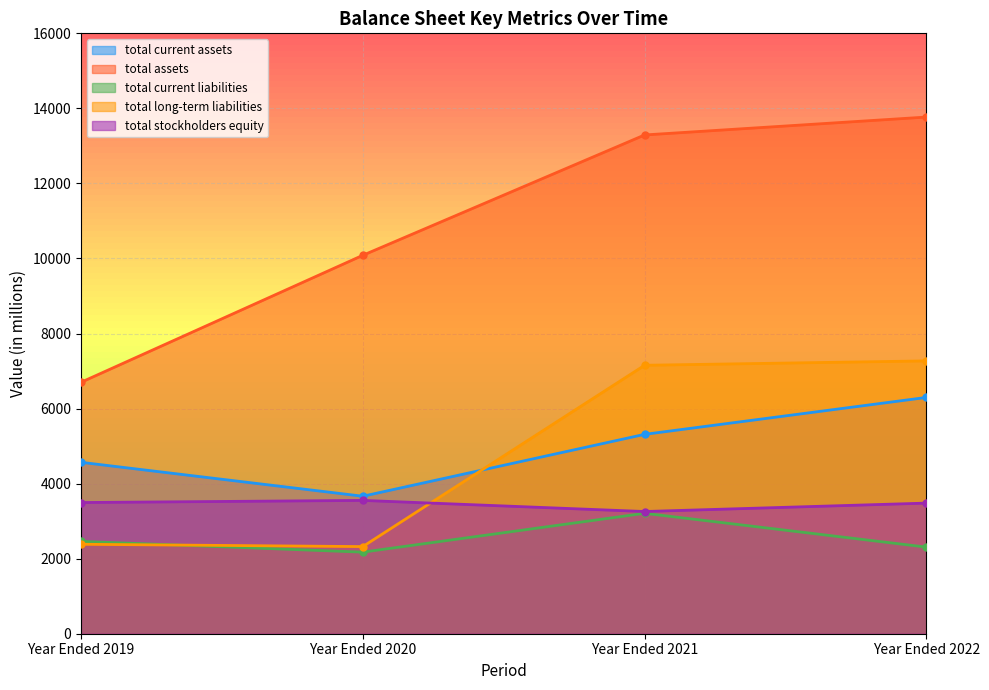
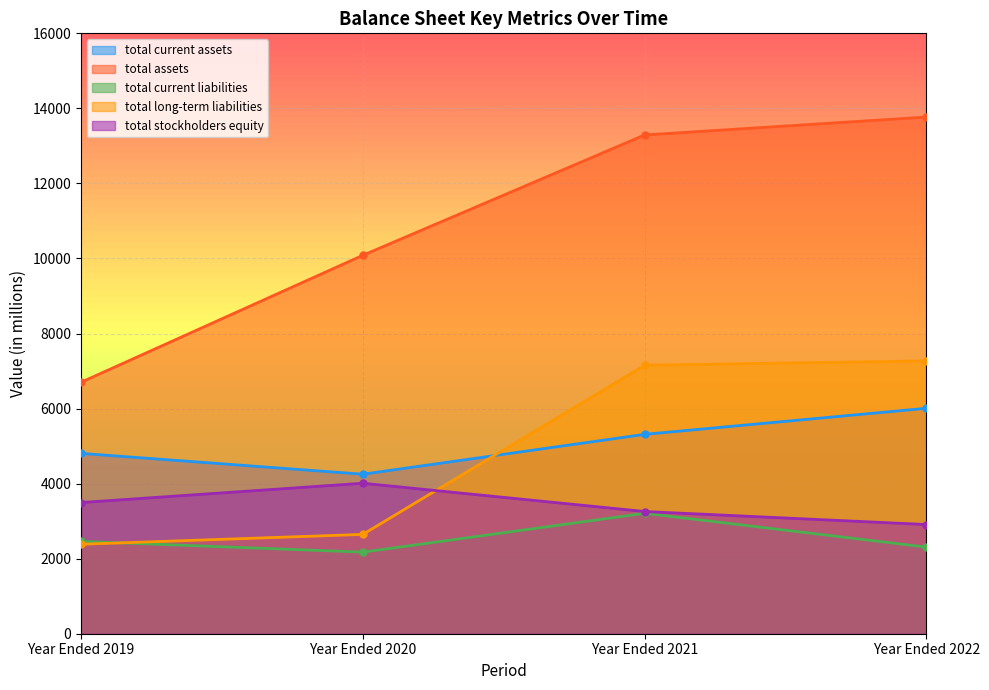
  {
    "total current assets": {
-     "Year Ended 2019": 4600,
-     "Year Ended 2020": 3700,
+     "Year Ended 2019": 4800,
+     "Year Ended 2020": 4300,
      "Year Ended 2021": 5300,
-     "Year Ended 2022": 6300
+     "Year Ended 2022": 6000
    },
    "total assets": {
      "Year Ended 2019": 6700,
      "Year Ended 2020": 10100,
      "Year Ended 2021": 13300,
      "Year Ended 2022": 13800
    },
    "total current liabilities": {
      "Year Ended 2019": 2500,
      "Year Ended 2020": 2200,
      "Year Ended 2022": 2300
    },
    "total long-term liabilities": {
      "Year Ended 2019": 2400,
-     "Year Ended 2020": 2300,
+     "Year Ended 2020": 2600,
      "Year Ended 2021": 7200,
      "Year Ended 2022": 7300
    },
    "total stockholders equity": {
      "Year Ended 2019": 3500,
-     "Year Ended 2020": 3600,
-     "Year Ended 2022": 3500
+     "Year Ended 2020": 4000,
+     "Year Ended 2022": 2900
    }
  }
